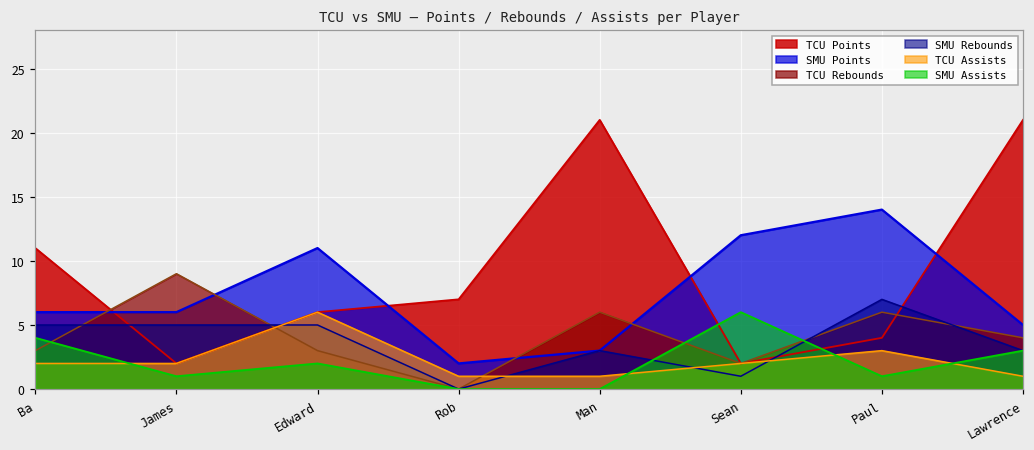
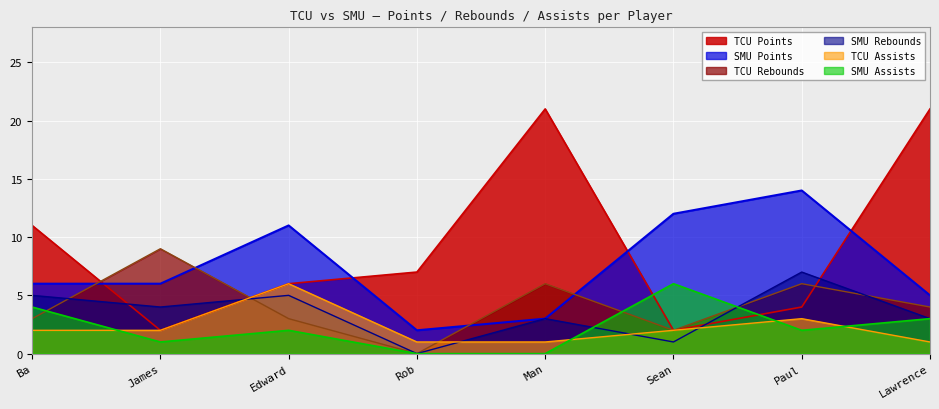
  {
    "TCU Points": {
      "Ba": 11,
      "Rob": 7,
      "Man": 21,
      "Paul": 4,
      "Lawrence": 21
    },
    "SMU Points": {
      "Ba": 6,
      "James": 6,
      "Edward": 11,
      "Rob": 2,
      "Sean": 12,
      "Paul": 14,
      "Lawrence": 5
    },
    "TCU Rebounds": {
      "Ba": 3,
      "James": 9,
      "Edward": 3,
      "Man": 6,
      "Paul": 6,
      "Lawrence": 4
    },
    "SMU Rebounds": {
      "Ba": 5,
-     "James": 5,
+     "James": 4,
      "Edward": 5,
      "Sean": 1,
      "Paul": 7
    },
    "TCU Assists": {
      "Ba": 2,
      "Rob": 1,
      "Man": 1,
      "Paul": 3,
      "Lawrence": 1
    },
    "SMU Assists": {
      "Ba": 4,
      "James": 1,
      "Edward": 2,
      "Man": 0,
      "Sean": 6,
-     "Paul": 1
+     "Paul": 2
    }
  }
